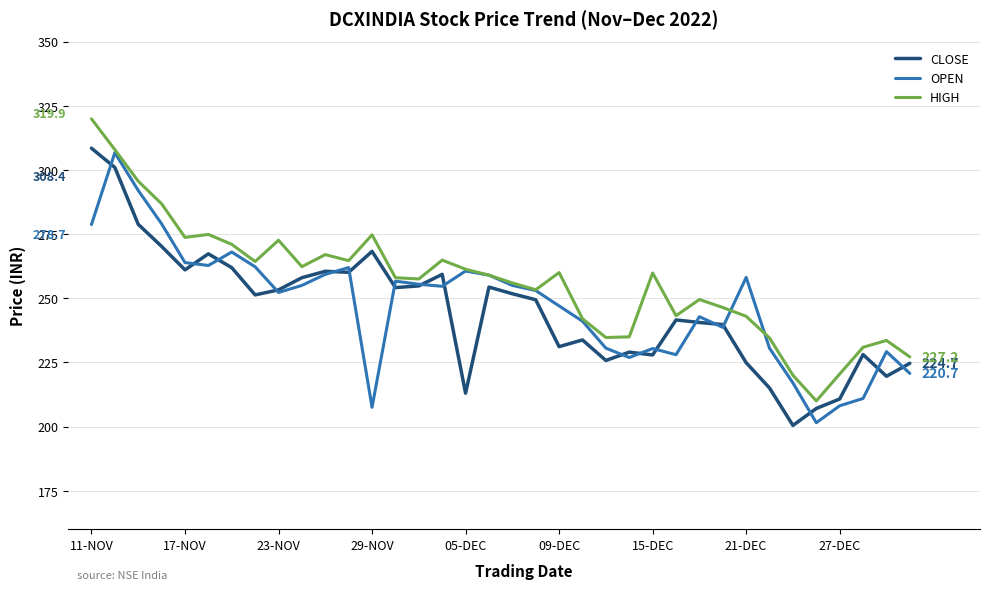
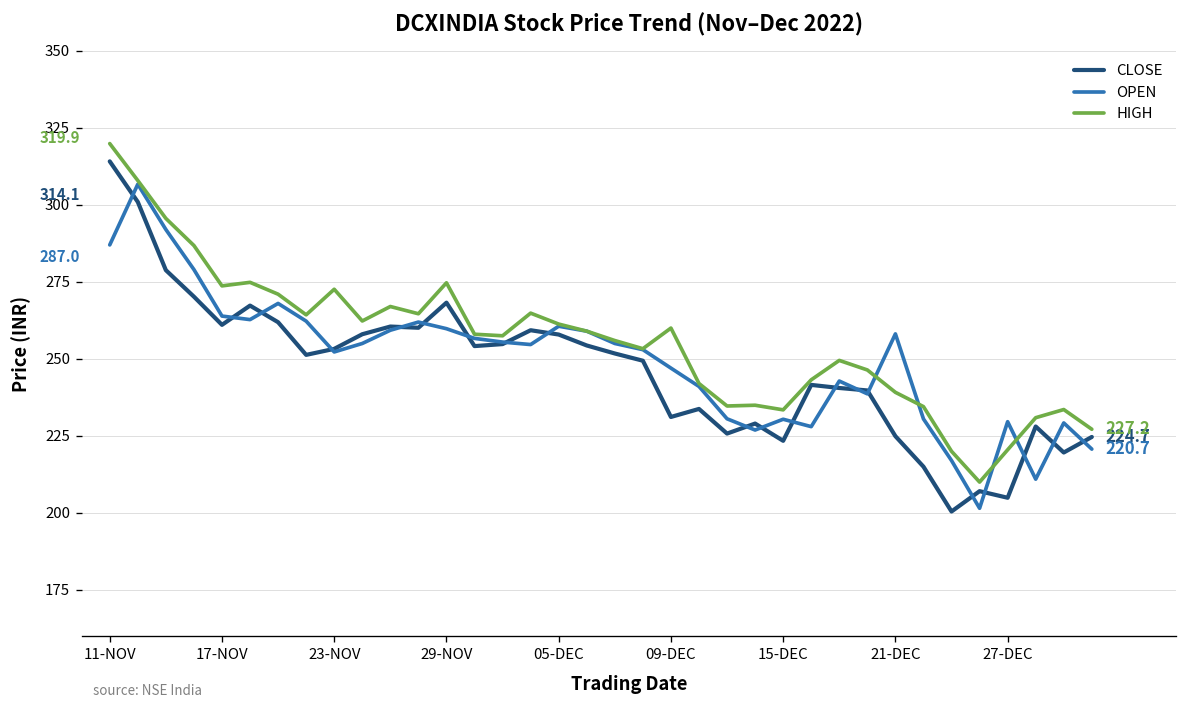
  {
    "CLOSE": {
-     "11-NOV": 308.4,
-     "05-DEC": 213,
-     "15-DEC": 228,
-     "27-DEC": 211
+     "11-NOV": 314.1,
+     "05-DEC": 258,
+     "15-DEC": 223,
+     "27-DEC": 205
    },
    "OPEN": {
-     "11-NOV": 278.7,
-     "29-NOV": 208,
-     "27-DEC": 208
+     "11-NOV": 287.0,
+     "29-NOV": 260,
+     "27-DEC": 230
    },
    "HIGH": {
      "17-NOV": 274,
      "23-NOV": 273,
      "29-NOV": 275,
      "09-DEC": 260,
-     "15-DEC": 260,
-     "21-DEC": 243,
+     "15-DEC": 233,
+     "21-DEC": 239,
      "27-DEC": 220
    }
  }
